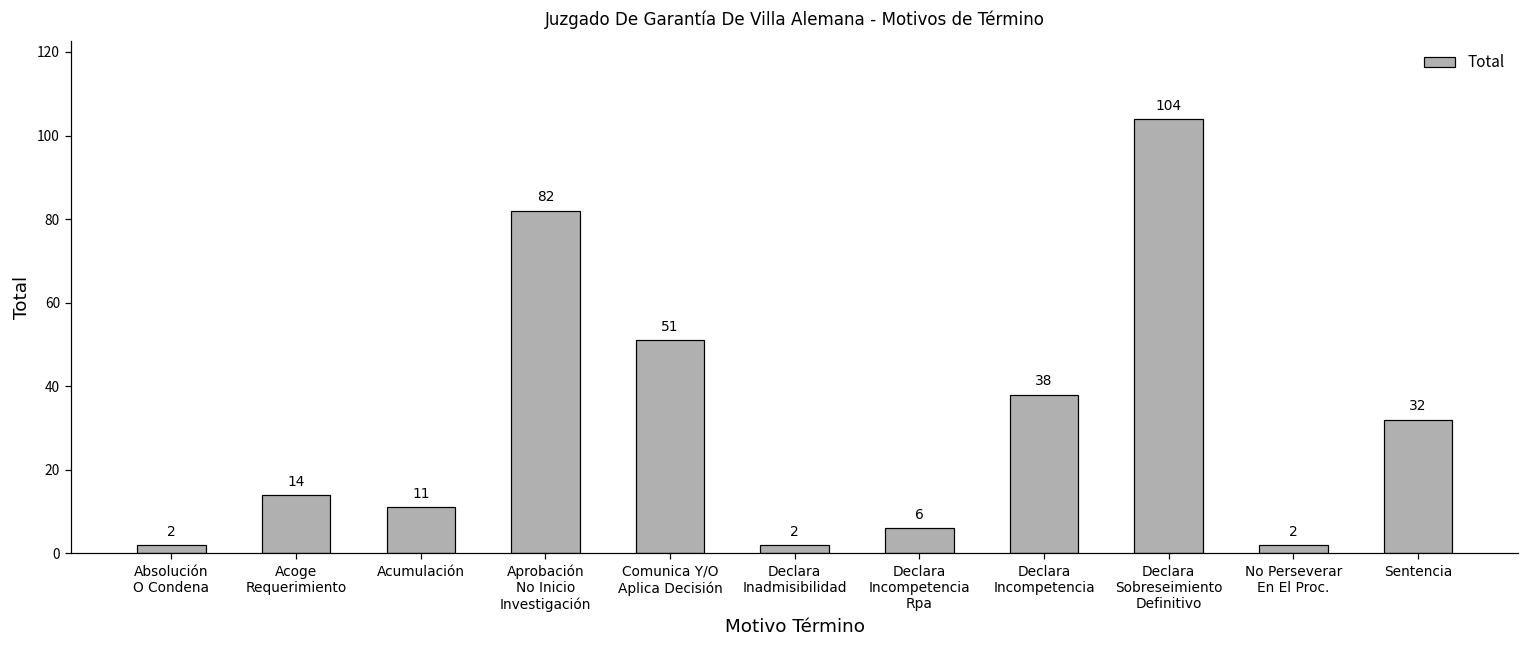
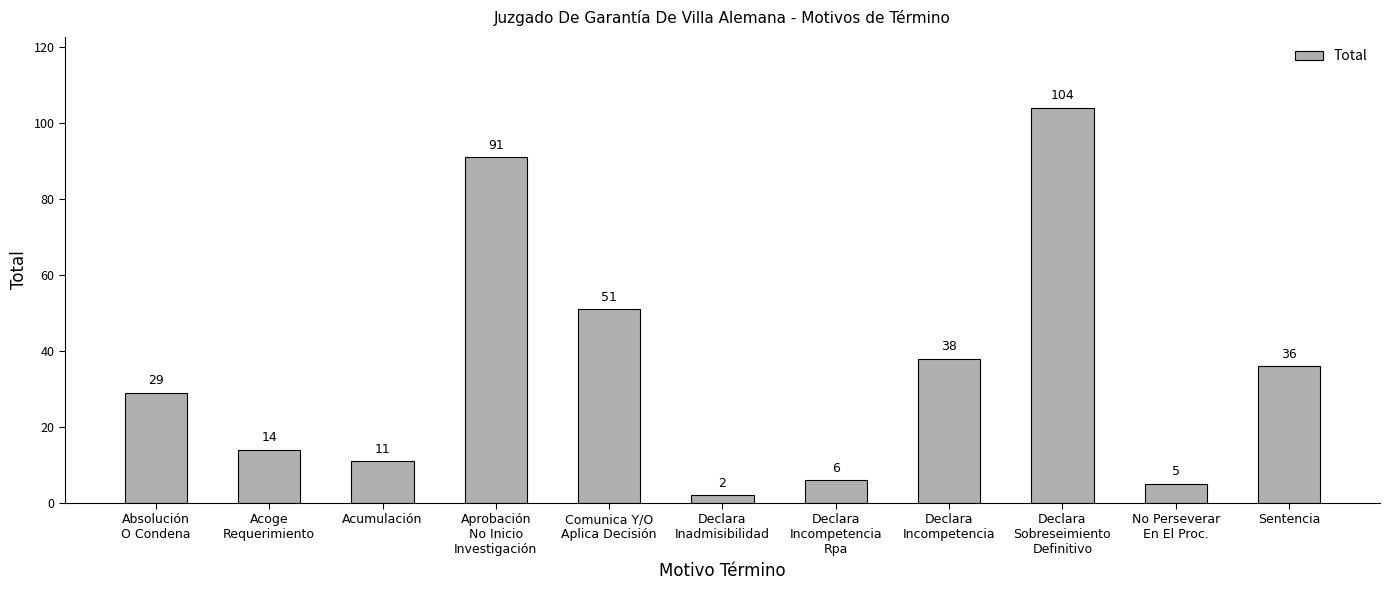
  {
-   "Absolución O Condena": 2,
+   "Absolución O Condena": 29,
    "Acoge Requerimiento": 14,
    "Acumulación": 11,
-   "Aprobación No Inicio Investigación": 82,
+   "Aprobación No Inicio Investigación": 91,
    "Comunica Y/O Aplica Decisión": 51,
    "Declara Inadmisibilidad": 2,
    "Declara Incompetencia Rpa": 6,
    "Declara Incompetencia": 38,
    "Declara Sobreseimiento Definitivo": 104,
-   "No Perseverar En El Proc.": 2,
-   "Sentencia": 32
+   "No Perseverar En El Proc.": 5,
+   "Sentencia": 36
  }
